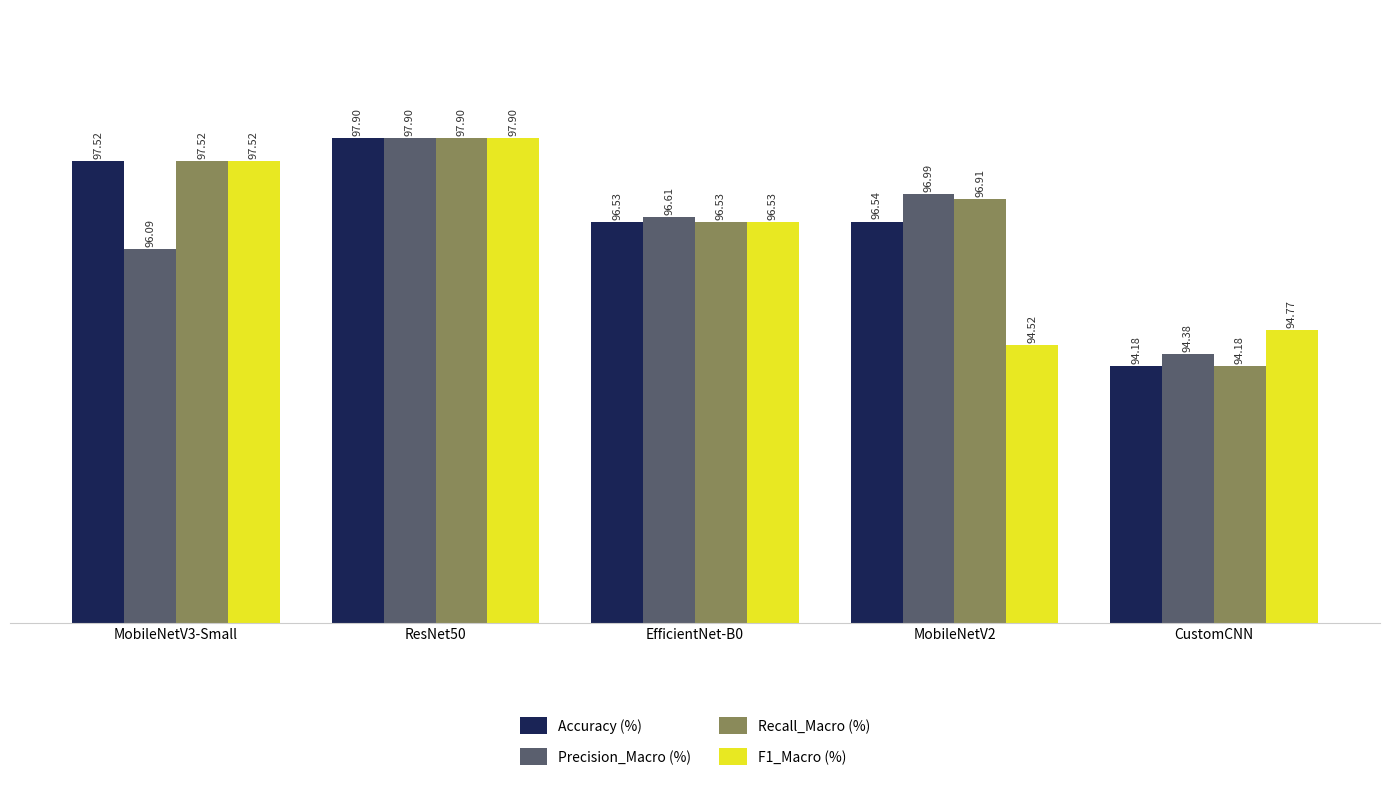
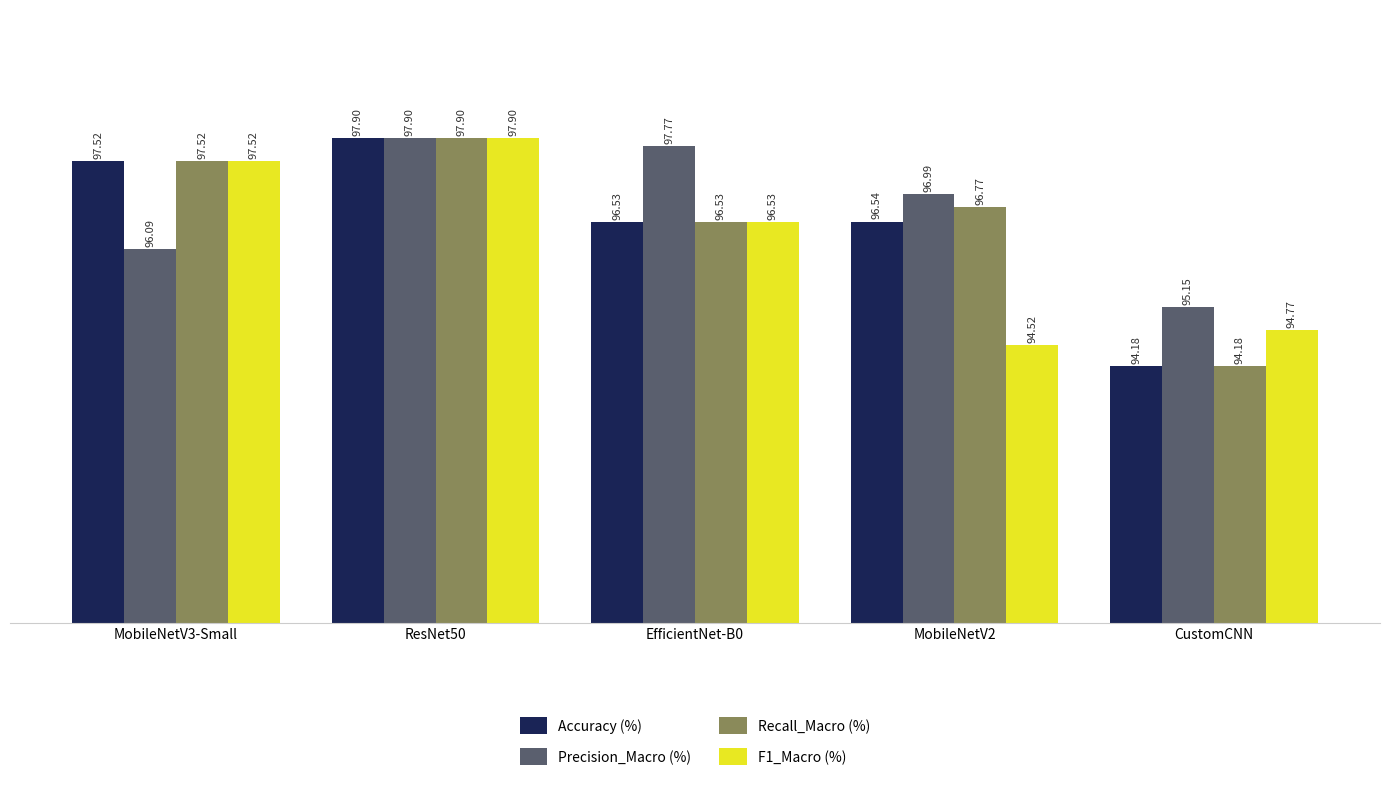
  {
    "Accuracy (%)": {
      "MobileNetV3-Small": 97.52,
      "ResNet50": 97.90,
      "EfficientNet-B0": 96.53,
      "MobileNetV2": 96.54,
      "CustomCNN": 94.18
    },
    "Precision_Macro (%)": {
      "MobileNetV3-Small": 96.09,
      "ResNet50": 97.90,
-     "EfficientNet-B0": 96.61,
+     "EfficientNet-B0": 97.77,
      "MobileNetV2": 96.99,
-     "CustomCNN": 94.38
+     "CustomCNN": 95.15
    },
    "Recall_Macro (%)": {
      "MobileNetV3-Small": 97.52,
      "ResNet50": 97.90,
      "EfficientNet-B0": 96.53,
-     "MobileNetV2": 96.91,
+     "MobileNetV2": 96.77,
      "CustomCNN": 94.18
    },
    "F1_Macro (%)": {
      "MobileNetV3-Small": 97.52,
      "ResNet50": 97.90,
      "EfficientNet-B0": 96.53,
      "MobileNetV2": 94.52,
      "CustomCNN": 94.77
    }
  }
